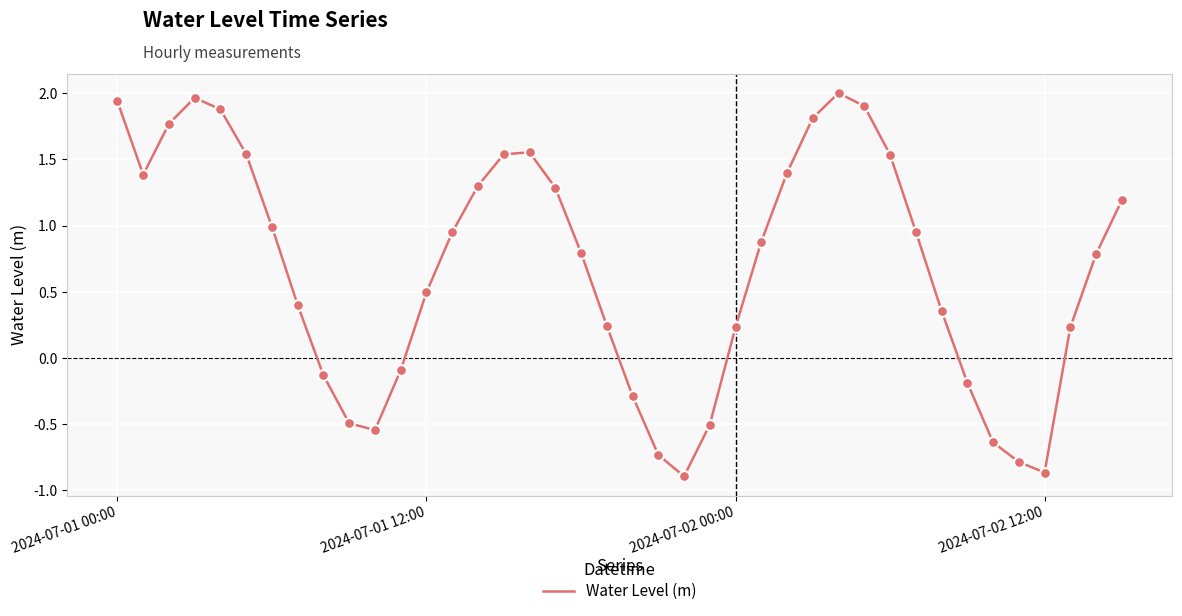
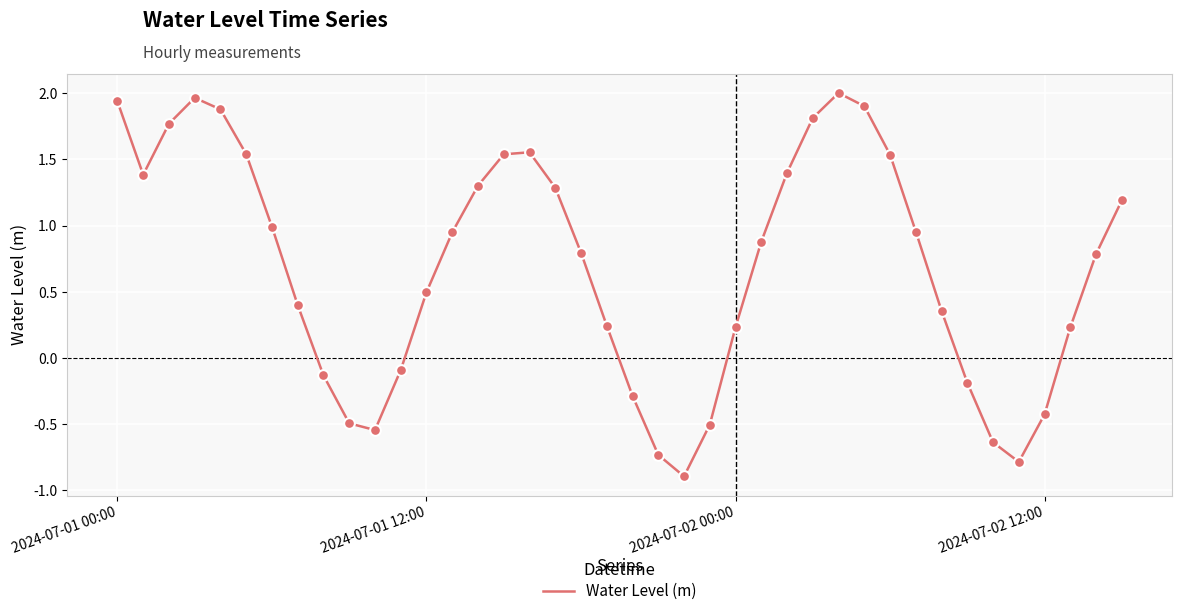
  {
    "2024-07-01 00:00": 1.94,
    "2024-07-01 12:00": 0.50,
    "2024-07-02 00:00": 0.23,
-   "2024-07-02 12:00": -0.86
+   "2024-07-02 12:00": -0.43
  }
